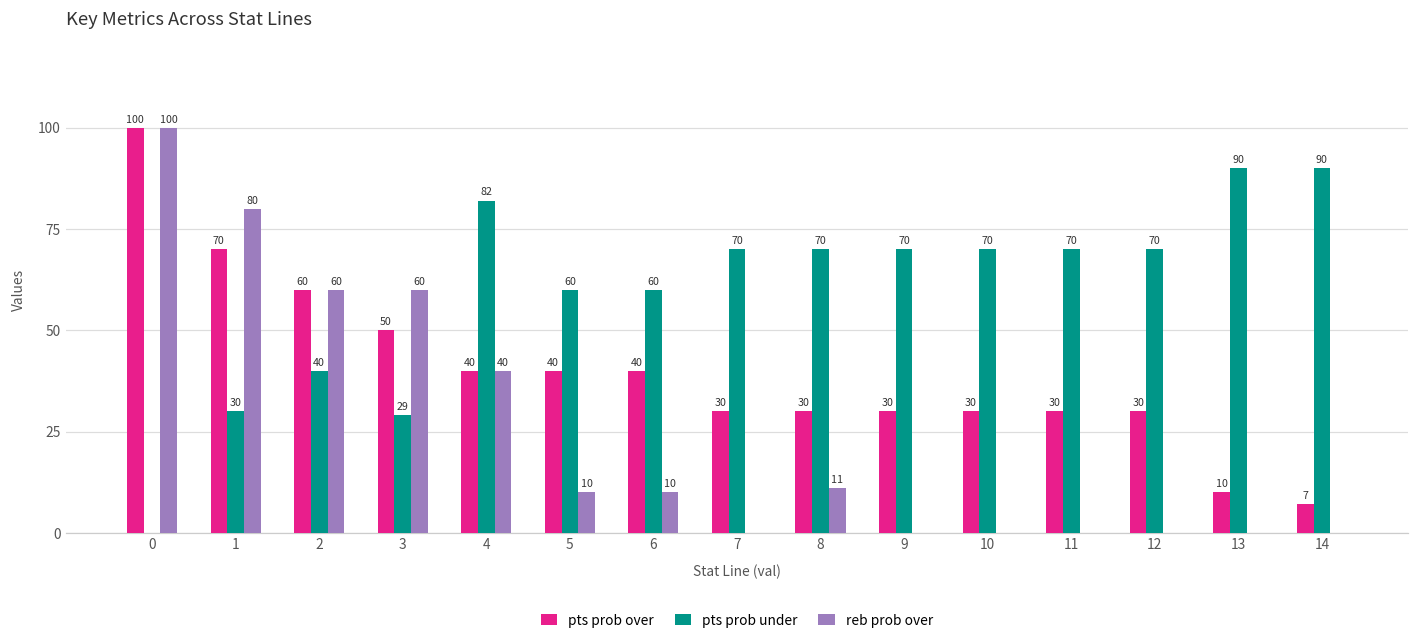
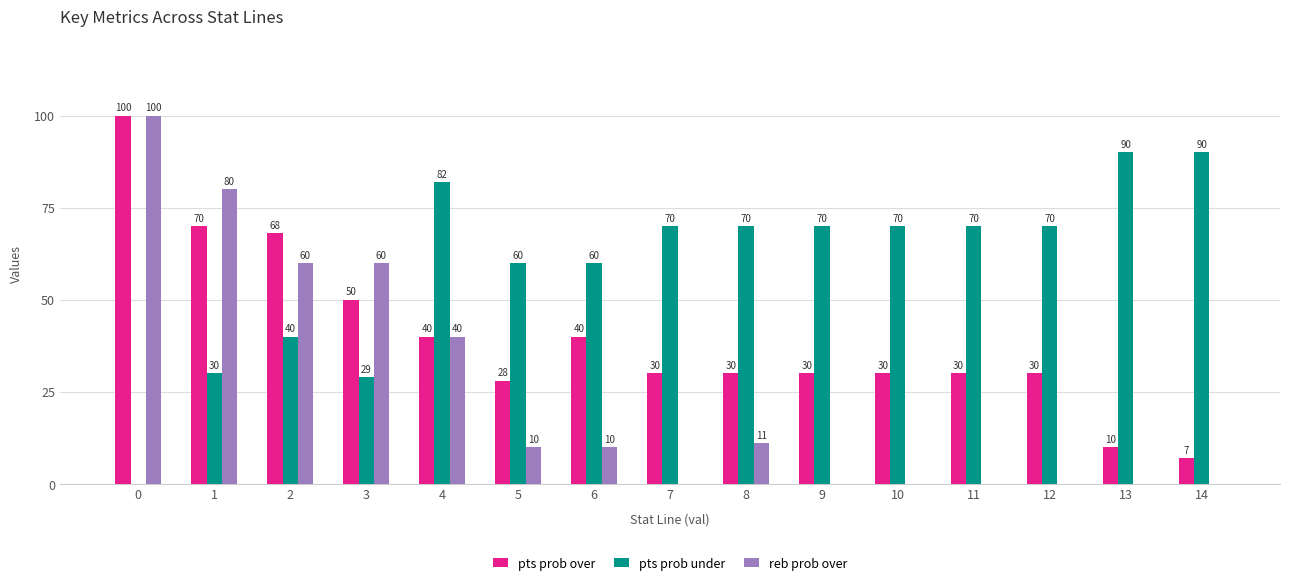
  {
    "pts prob over": {
      "0": 100,
      "1": 70,
-     "2": 60,
+     "2": 68,
      "3": 50,
      "4": 40,
-     "5": 40,
+     "5": 28,
      "6": 40,
      "7": 30,
      "8": 30,
      "9": 30,
      "10": 30,
      "11": 30,
      "12": 30,
      "13": 10,
      "14": 7
    },
    "pts prob under": {
      "1": 30,
      "2": 40,
      "3": 29,
      "4": 82,
      "5": 60,
      "6": 60,
      "7": 70,
      "8": 70,
      "9": 70,
      "10": 70,
      "11": 70,
      "12": 70,
      "13": 90,
      "14": 90
    },
    "reb prob over": {
      "0": 100,
      "1": 80,
      "2": 60,
      "3": 60,
      "4": 40,
      "5": 10,
      "6": 10,
      "8": 11
    }
  }
